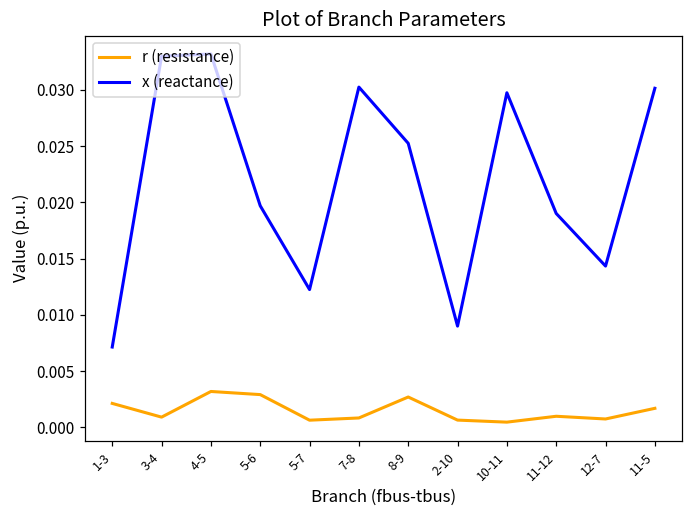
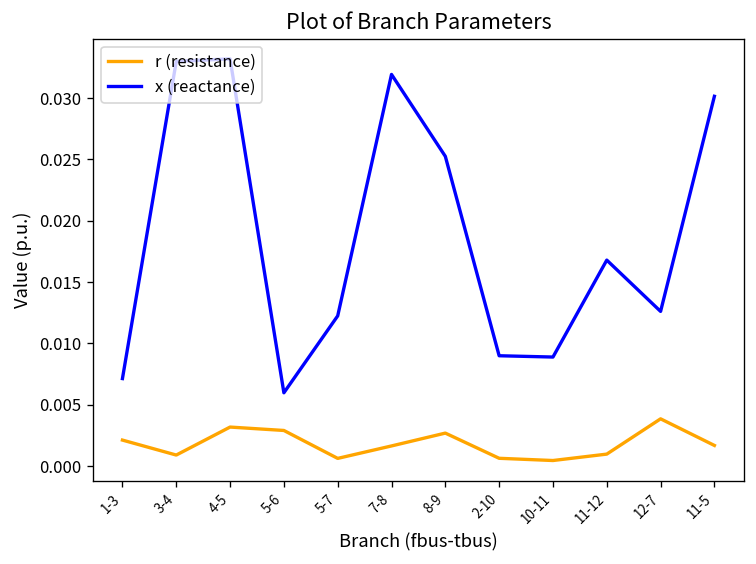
  {
    "r (resistance)": {
      "1-3": 0.0021,
      "3-4": 0.0009,
      "4-5": 0.0032,
      "5-6": 0.0029,
      "5-7": 0.0006,
-     "7-8": 0.0008,
+     "7-8": 0.0016,
      "8-9": 0.0027,
      "2-10": 0.0006,
      "10-11": 0.0005,
      "11-12": 0.0010,
-     "12-7": 0.0007,
+     "12-7": 0.0039,
      "11-5": 0.0017
    },
    "x (reactance)": {
      "1-3": 0.0071,
-     "5-6": 0.0197,
+     "5-6": 0.0060,
      "5-7": 0.0122,
-     "7-8": 0.0302,
+     "7-8": 0.0319,
      "8-9": 0.0252,
      "2-10": 0.0090,
-     "10-11": 0.0297,
-     "11-12": 0.0190,
-     "12-7": 0.0143,
+     "10-11": 0.0089,
+     "11-12": 0.0168,
+     "12-7": 0.0126,
      "11-5": 0.0301
    }
  }
